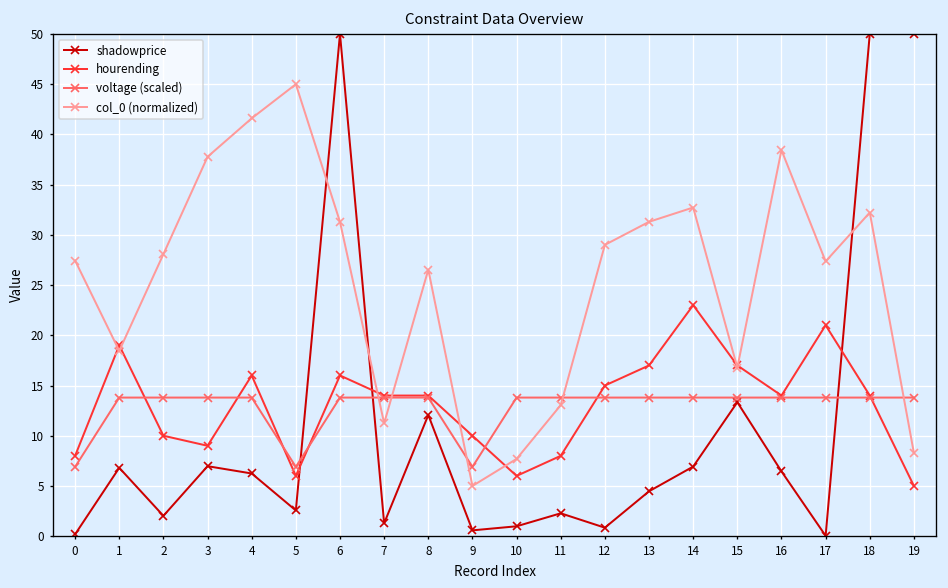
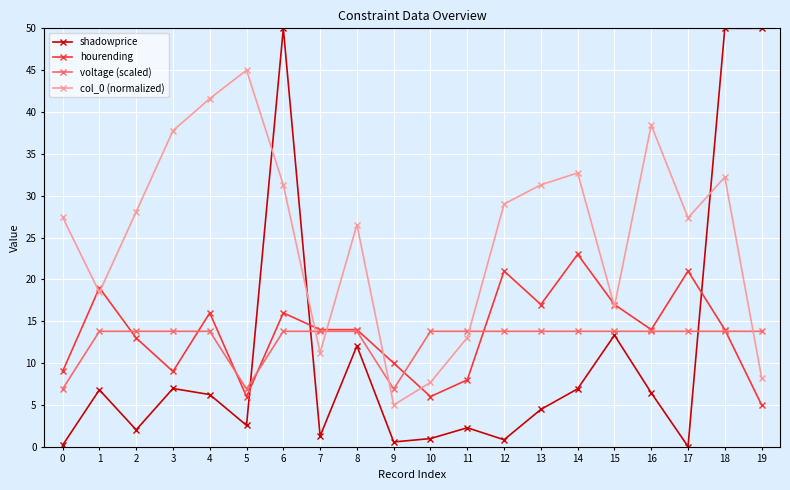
  {
    "shadowprice": {
      "0": 0,
      "1": 7,
      "2": 2,
      "3": 7,
      "4": 6,
      "5": 3,
      "6": 50,
      "7": 1,
      "8": 12,
      "9": 1,
      "10": 1,
      "11": 2,
      "12": 1,
      "13": 4,
      "14": 7,
      "15": 13,
      "16": 6,
      "17": 0,
      "18": 50,
      "19": 50
    },
    "hourending": {
-     "0": 8,
+     "0": 9,
      "1": 19,
-     "2": 10,
+     "2": 13,
      "3": 9,
      "4": 16,
      "5": 6,
      "6": 16,
      "9": 10,
      "10": 6,
      "11": 8,
-     "12": 15,
+     "12": 21,
      "13": 17,
      "14": 23,
      "17": 21,
      "19": 5
    },
    "voltage (scaled)": {
      "0": 7,
      "1": 14,
      "2": 14,
      "3": 14,
      "4": 14,
      "5": 7,
      "6": 14,
      "9": 7,
      "10": 14,
      "11": 14,
      "12": 14,
      "13": 14,
      "14": 14,
      "15": 14,
      "17": 14,
      "19": 14
    },
    "col_0 (normalized)": {
      "0": 27,
      "1": 18,
      "2": 28,
      "3": 38,
      "4": 42,
      "5": 45,
      "6": 31,
      "7": 11,
      "8": 27,
      "9": 5,
      "10": 8,
      "11": 13,
      "12": 29,
      "13": 31,
      "14": 33,
      "16": 38,
      "17": 27,
      "18": 32,
      "19": 8
    }
  }
